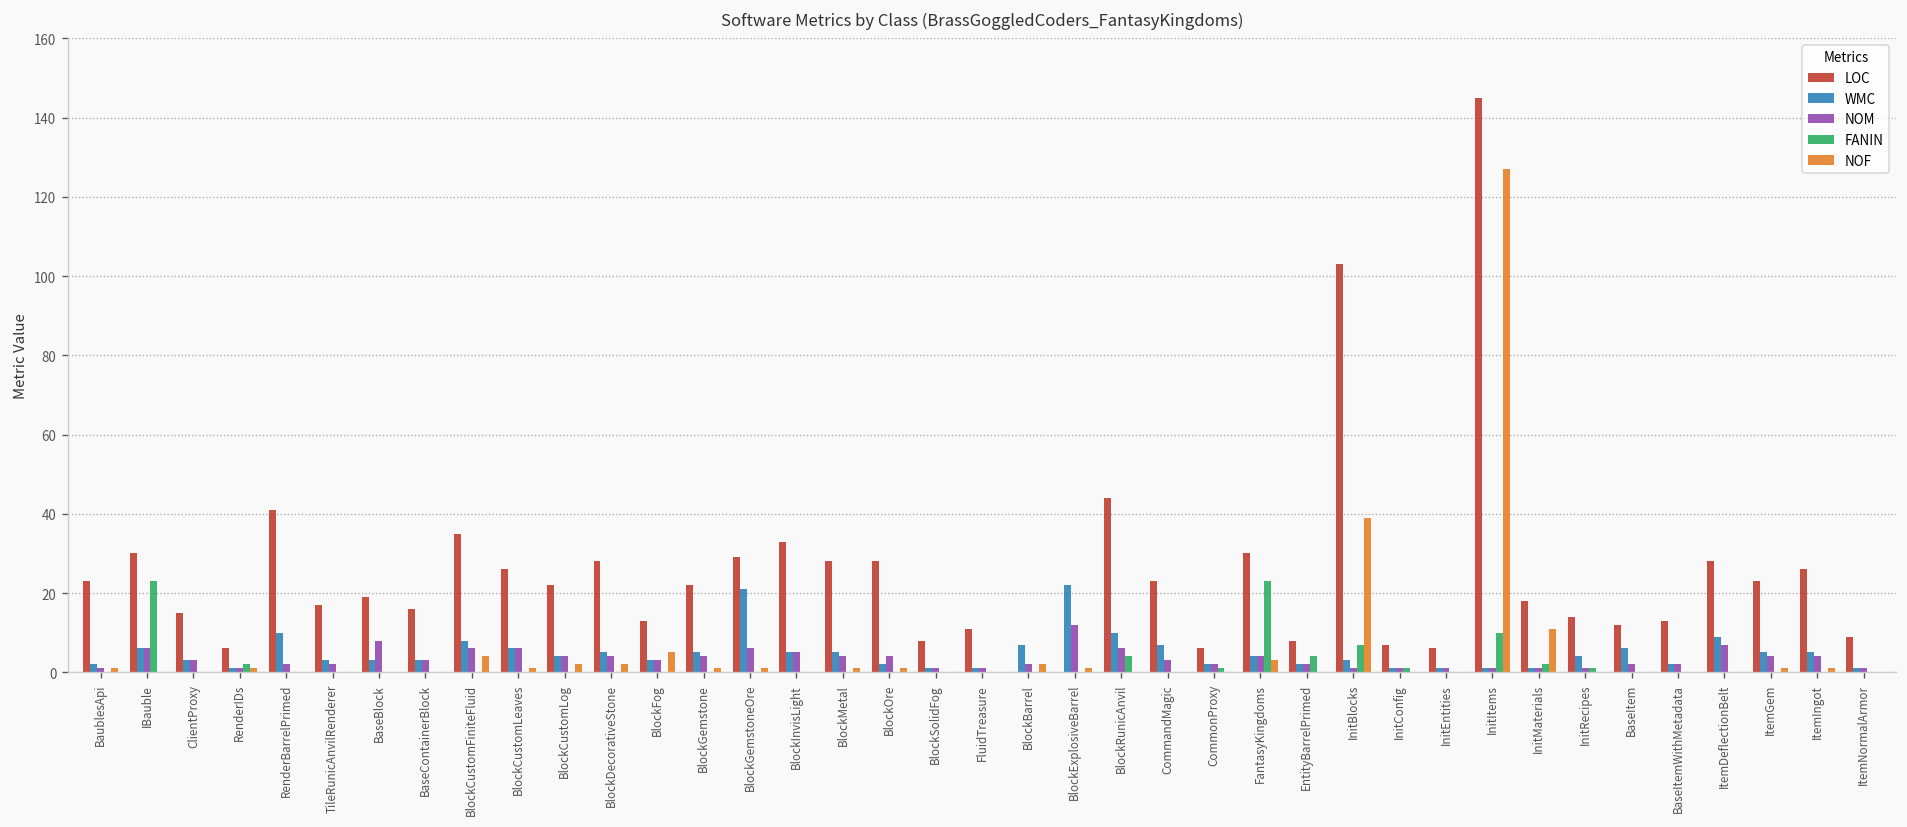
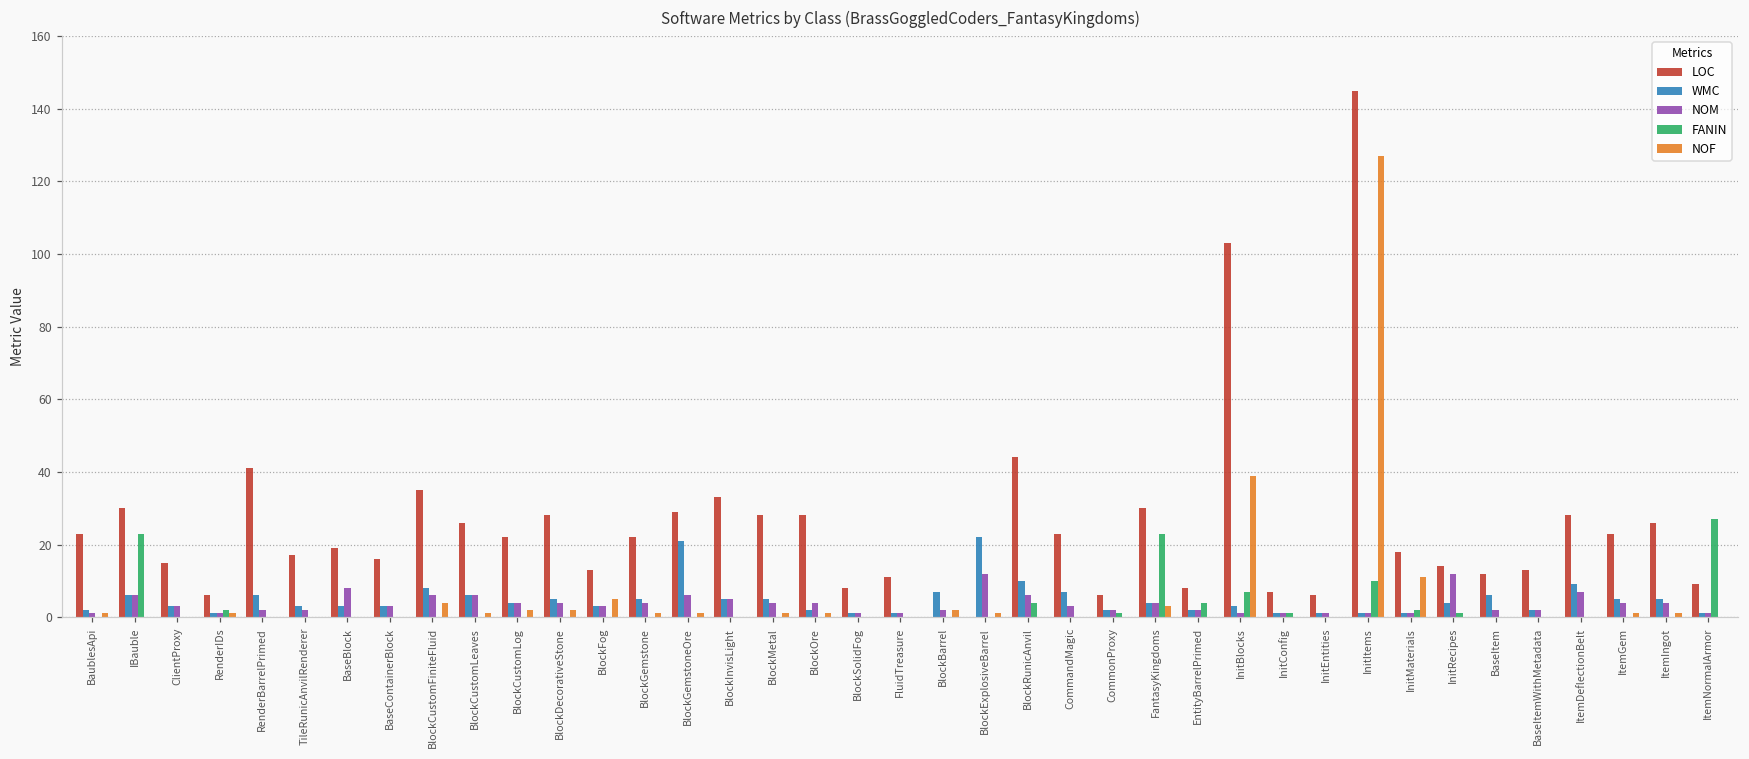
  {
    "LOC": {
      "BaublesApi": 23,
      "IBauble": 30,
      "ClientProxy": 15,
      "RenderIDs": 6,
      "RenderBarrelPrimed": 41,
      "TileRunicAnvilRenderer": 17,
      "BaseBlock": 19,
      "BaseContainerBlock": 16,
      "BlockCustomFiniteFluid": 35,
      "BlockCustomLeaves": 26,
      "BlockCustomLog": 22,
      "BlockDecorativeStone": 28,
      "BlockFog": 13,
      "BlockGemstone": 22,
      "BlockGemstoneOre": 29,
      "BlockInvisLight": 33,
      "BlockMetal": 28,
      "BlockOre": 28,
      "BlockSolidFog": 8,
      "FluidTreasure": 11,
      "BlockBarrel": 0,
      "BlockExplosiveBarrel": 0,
      "BlockRunicAnvil": 44,
      "CommandMagic": 23,
      "CommonProxy": 6,
      "FantasyKingdoms": 30,
      "EntityBarrelPrimed": 8,
      "InitBlocks": 103,
      "InitConfig": 7,
      "InitEntities": 6,
      "InitItems": 145,
      "InitMaterials": 18,
      "InitRecipes": 14,
      "BaseItem": 12,
      "BaseItemWithMetadata": 13,
      "ItemDeflectionBelt": 28,
      "ItemGem": 23,
      "ItemIngot": 26,
      "ItemNormalArmor": 9
    },
    "WMC": {
      "BaublesApi": 2,
      "IBauble": 6,
      "ClientProxy": 3,
      "RenderIDs": 1,
-     "RenderBarrelPrimed": 10,
+     "RenderBarrelPrimed": 6,
      "TileRunicAnvilRenderer": 3,
      "BaseBlock": 3,
      "BaseContainerBlock": 3,
      "BlockCustomFiniteFluid": 8,
      "BlockCustomLeaves": 6,
      "BlockCustomLog": 4,
      "BlockDecorativeStone": 5,
      "BlockFog": 3,
      "BlockGemstone": 5,
      "BlockGemstoneOre": 21,
      "BlockInvisLight": 5,
      "BlockMetal": 5,
      "BlockOre": 2,
      "BlockSolidFog": 1,
      "FluidTreasure": 1,
      "BlockBarrel": 7,
      "BlockExplosiveBarrel": 22,
      "BlockRunicAnvil": 10,
      "CommandMagic": 7,
      "CommonProxy": 2,
      "FantasyKingdoms": 4,
      "EntityBarrelPrimed": 2,
      "InitBlocks": 3,
      "InitConfig": 1,
      "InitEntities": 1,
      "InitItems": 1,
      "InitMaterials": 1,
      "InitRecipes": 4,
      "BaseItem": 6,
      "BaseItemWithMetadata": 2,
      "ItemDeflectionBelt": 9,
      "ItemGem": 5,
      "ItemIngot": 5,
      "ItemNormalArmor": 1
    },
    "NOM": {
      "BaublesApi": 1,
      "IBauble": 6,
      "ClientProxy": 3,
      "RenderIDs": 1,
      "RenderBarrelPrimed": 2,
      "TileRunicAnvilRenderer": 2,
      "BaseBlock": 8,
      "BaseContainerBlock": 3,
      "BlockCustomFiniteFluid": 6,
      "BlockCustomLeaves": 6,
      "BlockCustomLog": 4,
      "BlockDecorativeStone": 4,
      "BlockFog": 3,
      "BlockGemstone": 4,
      "BlockGemstoneOre": 6,
      "BlockInvisLight": 5,
      "BlockMetal": 4,
      "BlockOre": 4,
      "BlockSolidFog": 1,
      "FluidTreasure": 1,
      "BlockBarrel": 2,
      "BlockExplosiveBarrel": 12,
      "BlockRunicAnvil": 6,
      "CommandMagic": 3,
      "CommonProxy": 2,
      "FantasyKingdoms": 4,
      "EntityBarrelPrimed": 2,
      "InitBlocks": 1,
      "InitConfig": 1,
      "InitEntities": 1,
      "InitItems": 1,
      "InitMaterials": 1,
-     "InitRecipes": 1,
+     "InitRecipes": 12,
      "BaseItem": 2,
      "BaseItemWithMetadata": 2,
      "ItemDeflectionBelt": 7,
      "ItemGem": 4,
      "ItemIngot": 4,
      "ItemNormalArmor": 1
    },
    "FANIN": {
      "BaublesApi": 0,
      "IBauble": 23,
      "ClientProxy": 0,
      "RenderIDs": 2,
      "RenderBarrelPrimed": 0,
      "TileRunicAnvilRenderer": 0,
      "BaseBlock": 0,
      "BaseContainerBlock": 0,
      "BlockCustomFiniteFluid": 0,
      "BlockCustomLeaves": 0,
      "BlockCustomLog": 0,
      "BlockDecorativeStone": 0,
      "BlockFog": 0,
      "BlockGemstone": 0,
      "BlockGemstoneOre": 0,
      "BlockInvisLight": 0,
      "BlockMetal": 0,
      "BlockOre": 0,
      "BlockSolidFog": 0,
      "FluidTreasure": 0,
      "BlockBarrel": 0,
      "BlockExplosiveBarrel": 0,
      "BlockRunicAnvil": 4,
      "CommandMagic": 0,
      "CommonProxy": 1,
      "FantasyKingdoms": 23,
      "EntityBarrelPrimed": 4,
      "InitBlocks": 7,
      "InitConfig": 1,
      "InitEntities": 0,
      "InitItems": 10,
      "InitMaterials": 2,
      "InitRecipes": 1,
      "BaseItem": 0,
      "BaseItemWithMetadata": 0,
      "ItemDeflectionBelt": 0,
      "ItemGem": 0,
      "ItemIngot": 0,
-     "ItemNormalArmor": 0
+     "ItemNormalArmor": 27
    },
    "NOF": {
      "BaublesApi": 1,
      "IBauble": 0,
      "ClientProxy": 0,
      "RenderIDs": 1,
      "RenderBarrelPrimed": 0,
      "TileRunicAnvilRenderer": 0,
      "BaseBlock": 0,
      "BaseContainerBlock": 0,
      "BlockCustomFiniteFluid": 4,
      "BlockCustomLeaves": 1,
      "BlockCustomLog": 2,
      "BlockDecorativeStone": 2,
      "BlockFog": 5,
      "BlockGemstone": 1,
      "BlockGemstoneOre": 1,
      "BlockInvisLight": 0,
      "BlockMetal": 1,
      "BlockOre": 1,
      "BlockSolidFog": 0,
      "FluidTreasure": 0,
      "BlockBarrel": 2,
      "BlockExplosiveBarrel": 1,
      "BlockRunicAnvil": 0,
      "CommandMagic": 0,
      "CommonProxy": 0,
      "FantasyKingdoms": 3,
      "EntityBarrelPrimed": 0,
      "InitBlocks": 39,
      "InitConfig": 0,
      "InitEntities": 0,
      "InitItems": 127,
      "InitMaterials": 11,
      "InitRecipes": 0,
      "BaseItem": 0,
      "BaseItemWithMetadata": 0,
      "ItemDeflectionBelt": 0,
      "ItemGem": 1,
      "ItemIngot": 1,
      "ItemNormalArmor": 0
    }
  }
